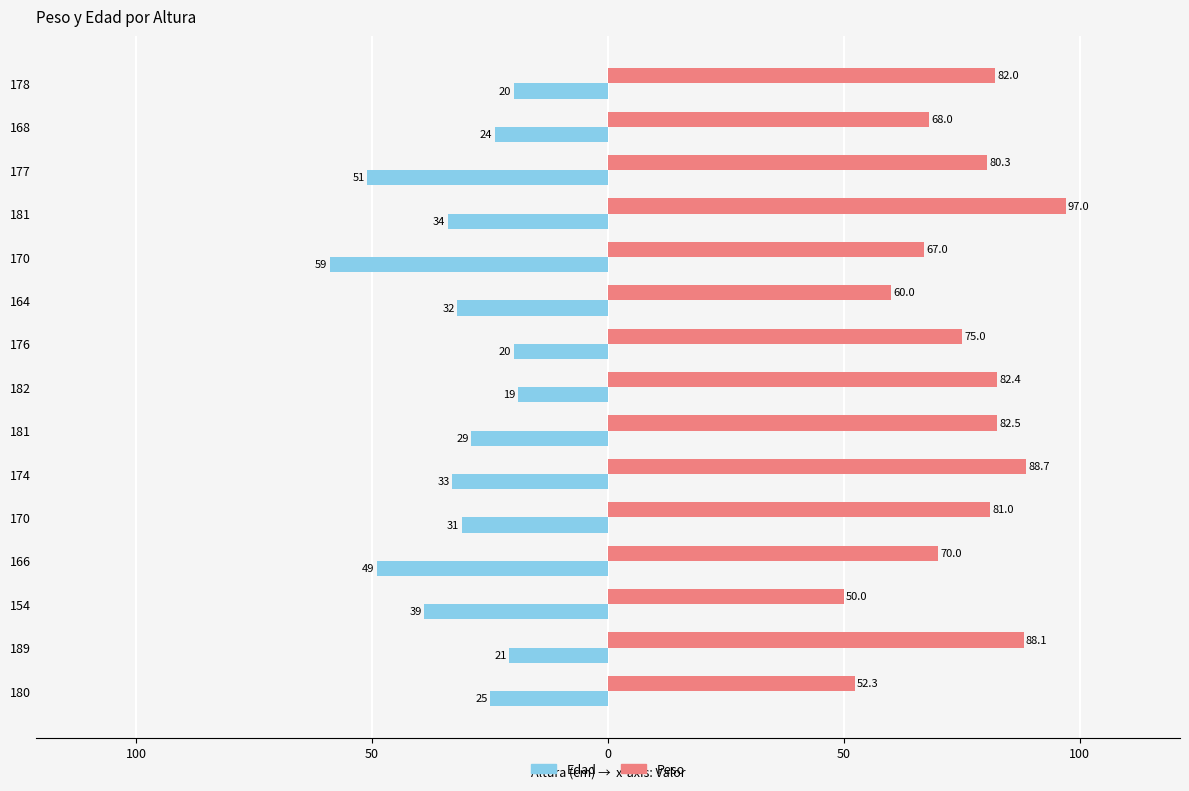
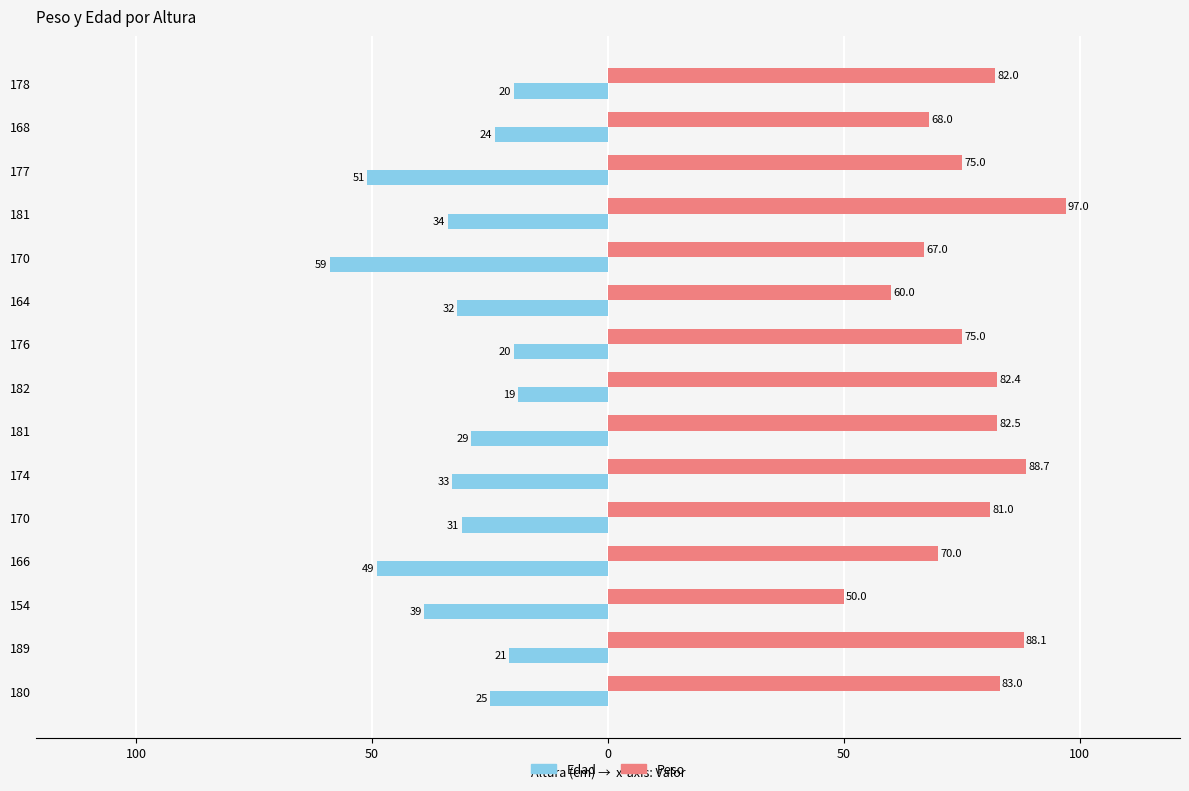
  {
    "Peso": {
      "178": 82.0,
      "168": 68.0,
-     "177": 80.3,
+     "177": 75.0,
      "164": 60.0,
      "176": 75.0,
      "182": 82.4,
      "174": 88.7,
      "166": 70.0,
      "154": 50.0,
      "189": 88.1,
-     "180": 52.3
+     "180": 83.0
    }
  }
